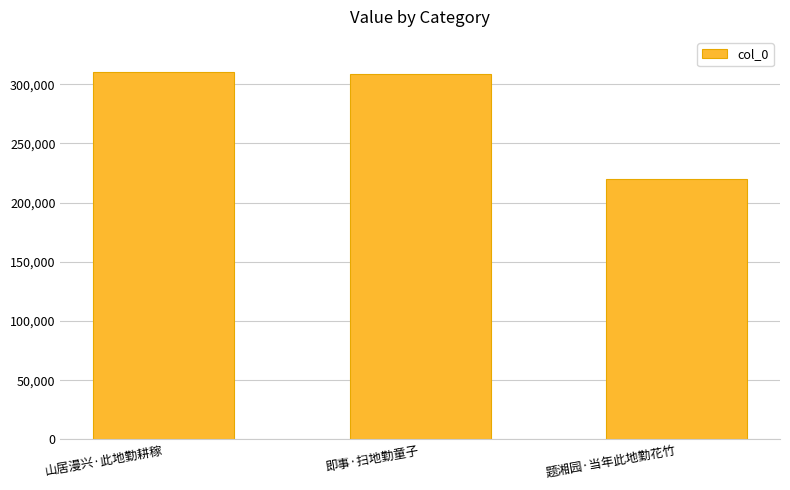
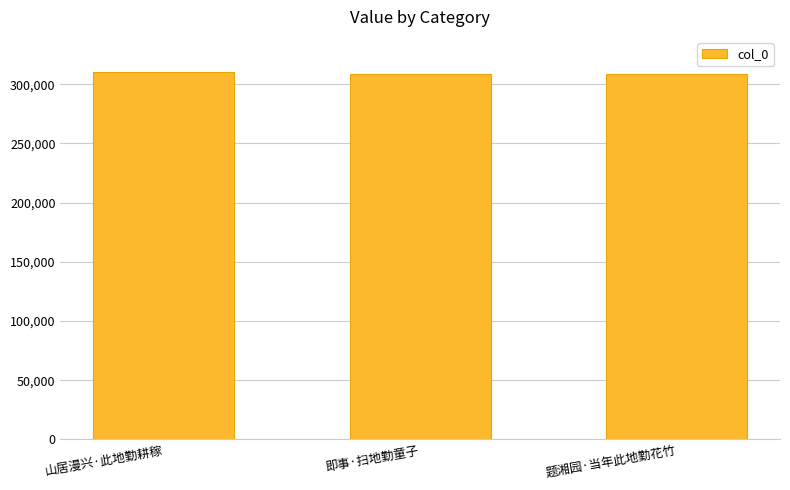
  {
    "山居漫兴·此地勤耕稼": "310,000",
    "即事·扫地勤童子": "308,000",
-   "题湘园·当年此地勤花竹": "220,000"
+   "题湘园·当年此地勤花竹": "309,000"
  }
